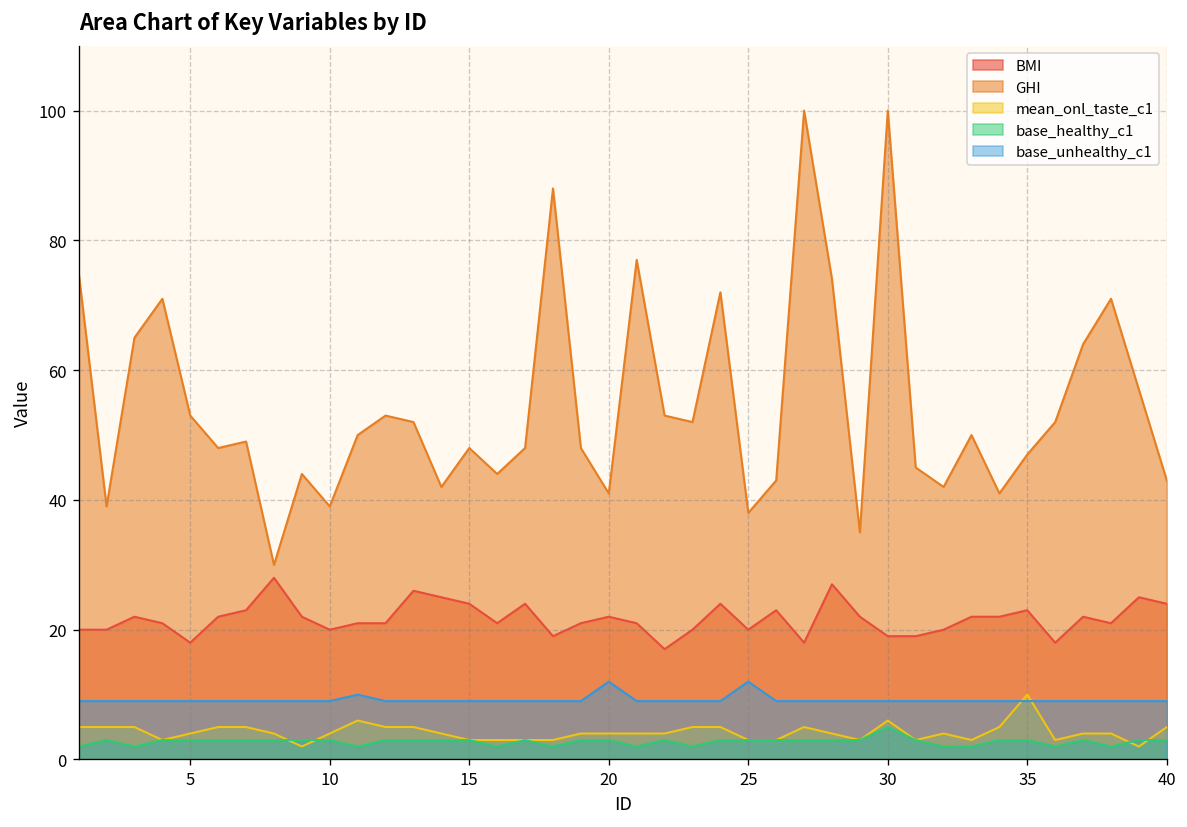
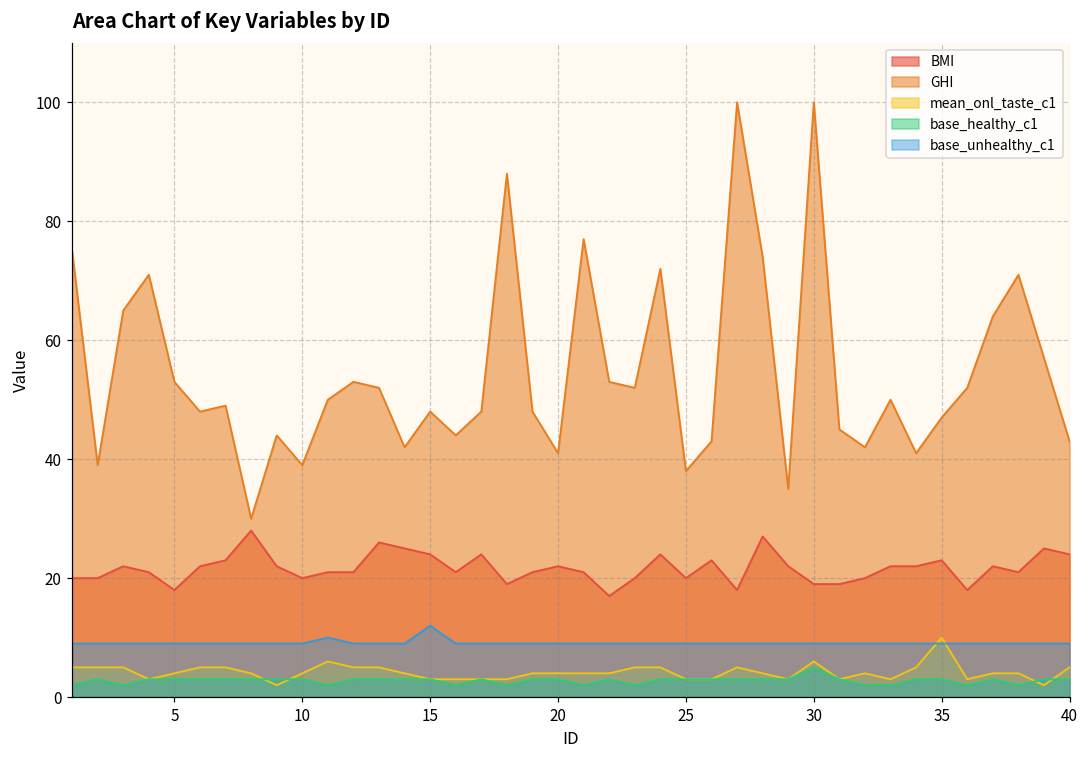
  {
    "mean_onl_taste_c1": {
      "5": 4,
      "10": 4,
      "20": 4,
      "30": 6,
      "35": 10,
      "40": 5
    },
    "base_healthy_c1": {
      "5": 3,
      "10": 3,
      "20": 3,
      "30": 5,
      "35": 3,
      "40": 3
    },
    "base_unhealthy_c1": {
      "5": 9,
      "10": 9,
-     "15": 9,
-     "20": 12,
-     "25": 12,
+     "15": 12,
+     "20": 9,
+     "25": 9,
      "30": 9,
      "35": 9,
      "40": 9
    }
  }
